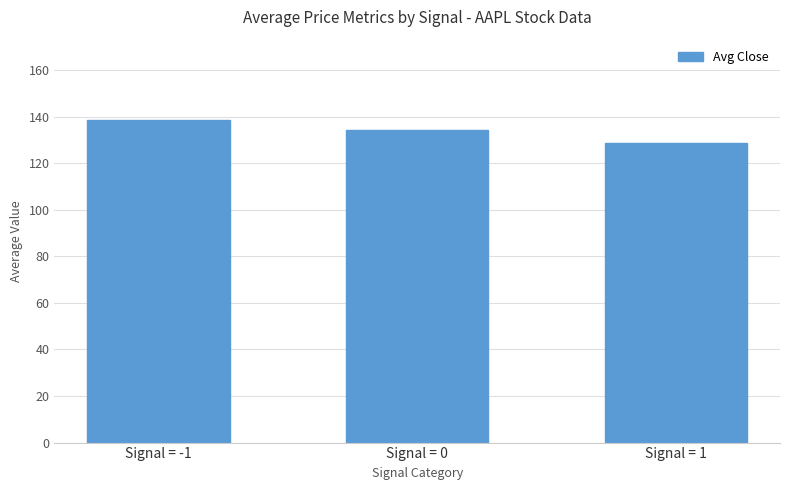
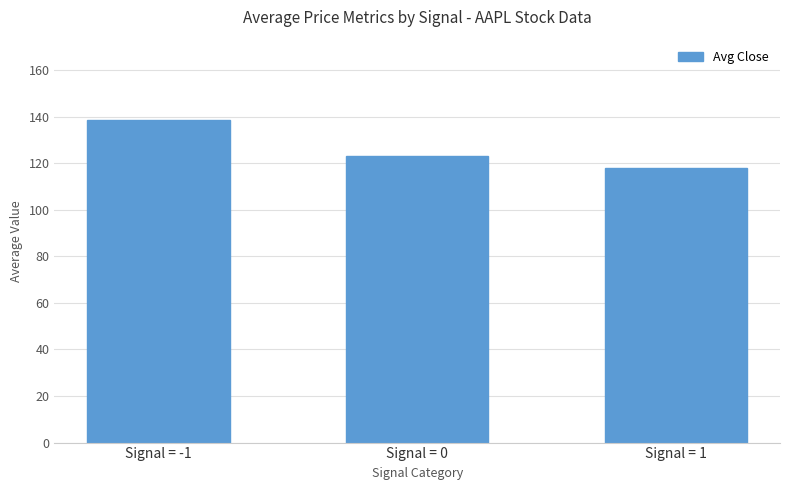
  {
    "Signal = -1": 138,
-   "Signal = 0": 134,
-   "Signal = 1": 129
+   "Signal = 0": 123,
+   "Signal = 1": 118
  }
